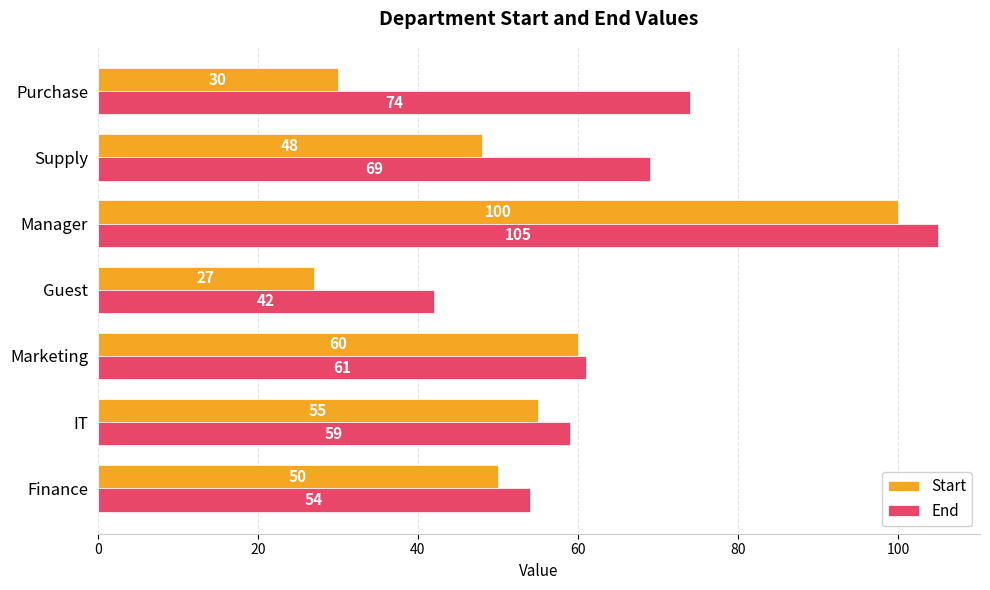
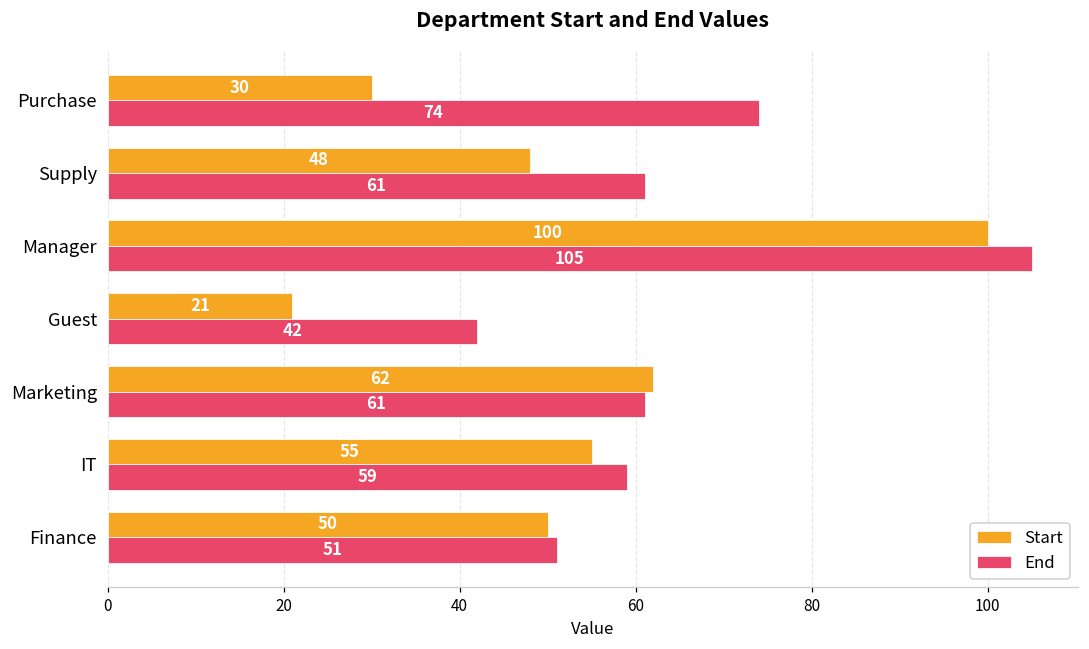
  {
    "Start": {
      "Purchase": 30,
      "Supply": 48,
      "Manager": 100,
-     "Guest": 27,
-     "Marketing": 60,
+     "Guest": 21,
+     "Marketing": 62,
      "IT": 55,
      "Finance": 50
    },
    "End": {
      "Purchase": 74,
-     "Supply": 69,
+     "Supply": 61,
      "Manager": 105,
      "Guest": 42,
      "Marketing": 61,
      "IT": 59,
-     "Finance": 54
+     "Finance": 51
    }
  }
